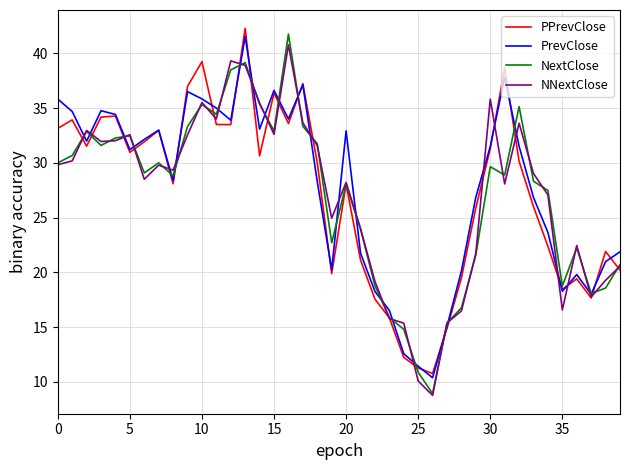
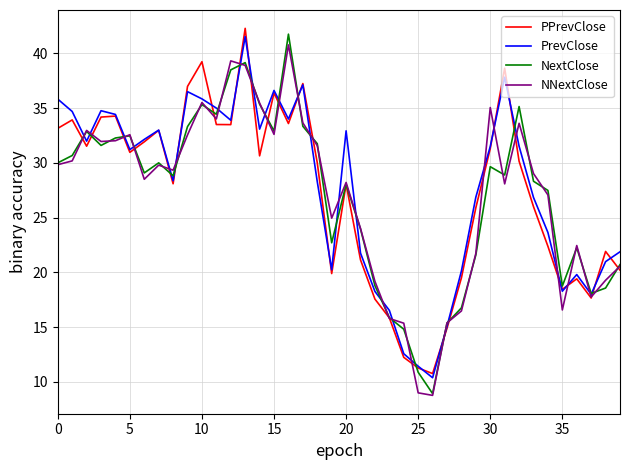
  {
    "PPrevClose": {
      "0": 33.2,
      "5": 31.0,
      "10": 39.2
    },
    "PrevClose": {
      "0": 35.8,
      "5": 31.2,
      "10": 35.8,
      "20": 32.9
    },
    "NextClose": {
      "15": 32.9,
      "25": 10.9,
      "30": 29.6,
      "35": 18.8
    },
    "NNextClose": {
      "15": 32.6,
-     "25": 10.1,
-     "30": 35.8,
+     "25": 9.0,
+     "30": 35.0,
      "35": 16.6
    }
  }
